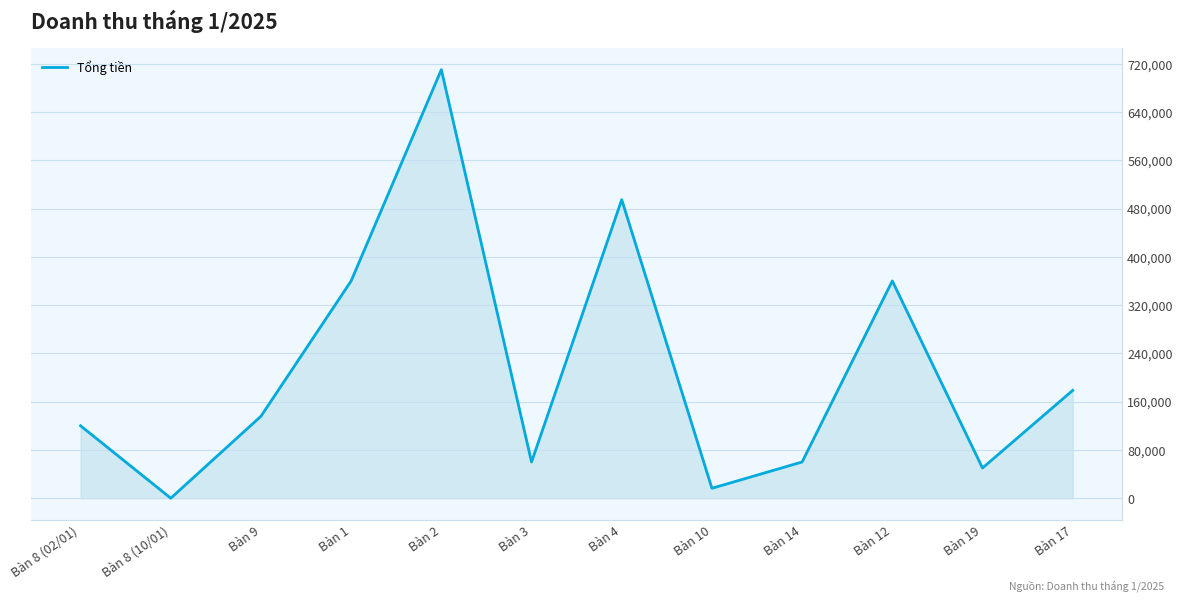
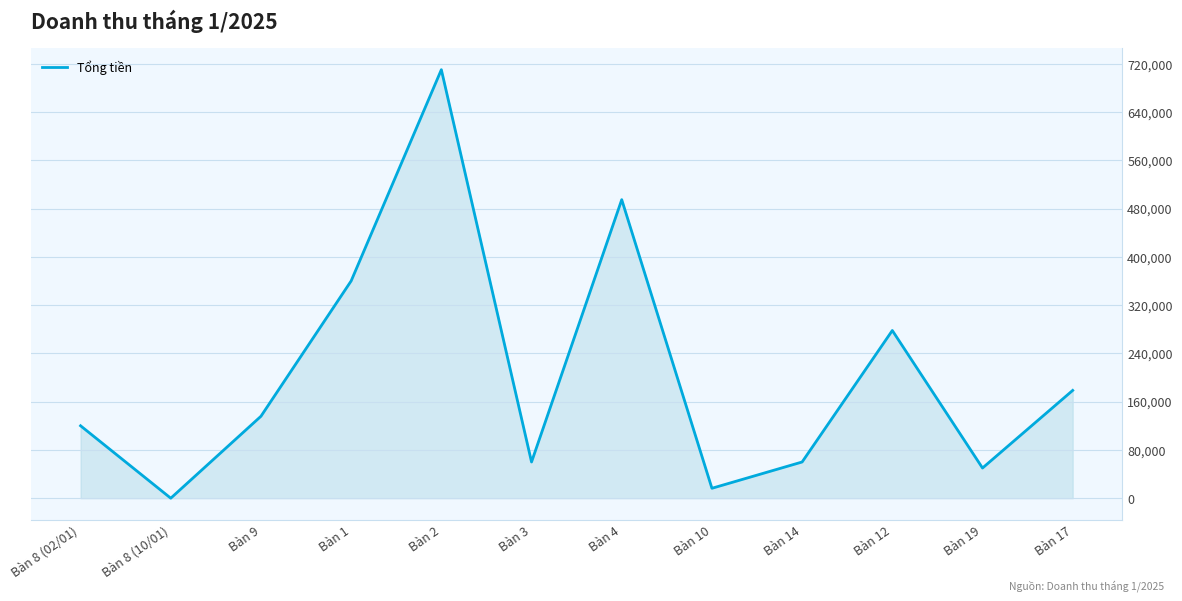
  {
    "Bàn 8 (02/01)": "120,000",
    "Bàn 8 (10/01)": "0",
    "Bàn 9": "140,000",
    "Bàn 1": "360,000",
    "Bàn 2": "710,000",
    "Bàn 3": "60,000",
    "Bàn 4": "490,000",
    "Bàn 10": "20,000",
    "Bàn 14": "60,000",
-   "Bàn 12": "360,000",
+   "Bàn 12": "280,000",
    "Bàn 19": "50,000",
    "Bàn 17": "180,000"
  }
